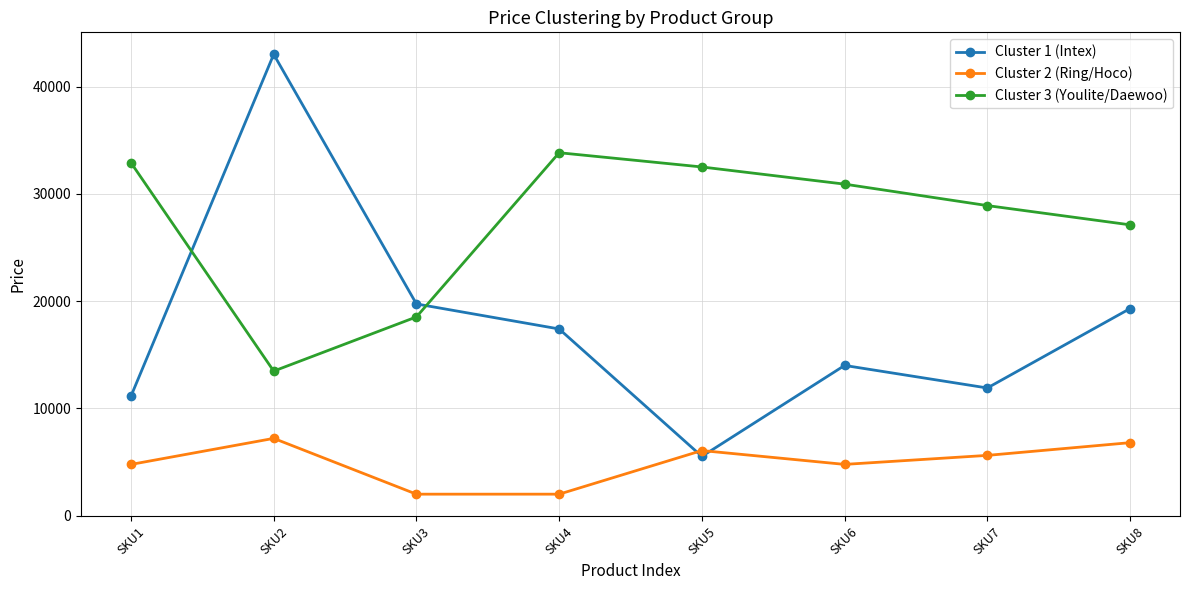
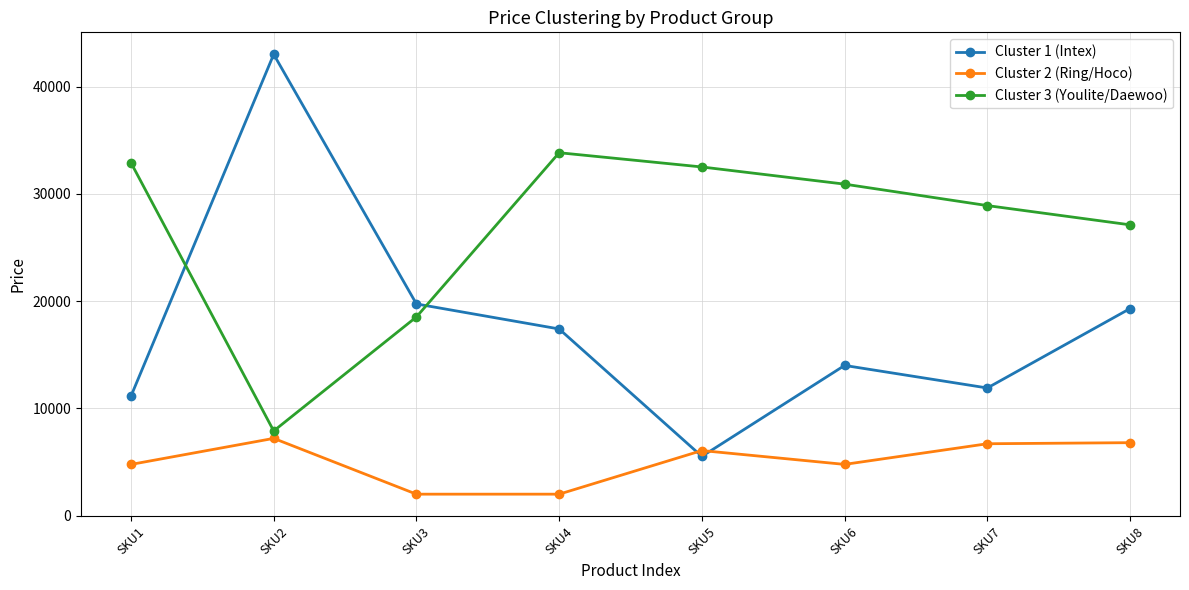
  {
    "Cluster 1 (Intex)": {
      "SKU1": 11100,
      "SKU2": 43000,
      "SKU3": 19700,
      "SKU4": 17400,
      "SKU5": 5500,
      "SKU6": 14000,
      "SKU7": 11900,
      "SKU8": 19300
    },
    "Cluster 2 (Ring/Hoco)": {
      "SKU1": 4800,
      "SKU2": 7200,
      "SKU3": 2000,
      "SKU4": 2000,
      "SKU5": 6100,
      "SKU6": 4800,
-     "SKU7": 5600,
+     "SKU7": 6700,
      "SKU8": 6800
    },
    "Cluster 3 (Youlite/Daewoo)": {
      "SKU1": 32900,
-     "SKU2": 13500,
+     "SKU2": 7900,
      "SKU3": 18500,
      "SKU4": 33800,
      "SKU5": 32500,
      "SKU6": 30900,
      "SKU7": 28900,
      "SKU8": 27100
    }
  }
